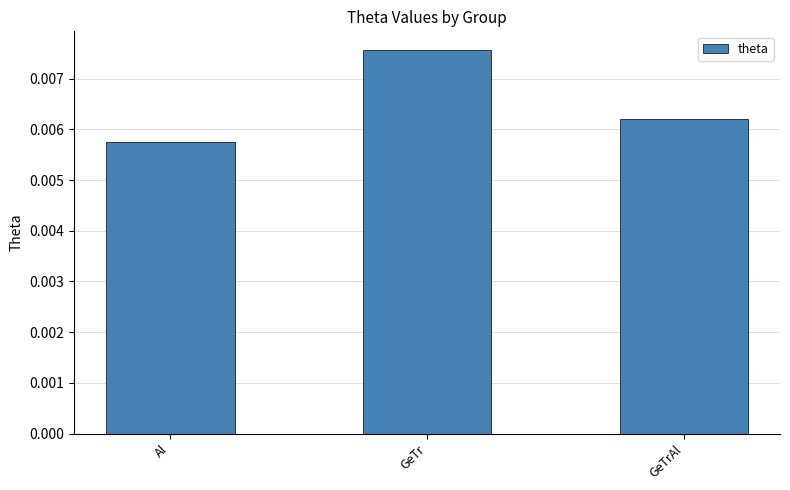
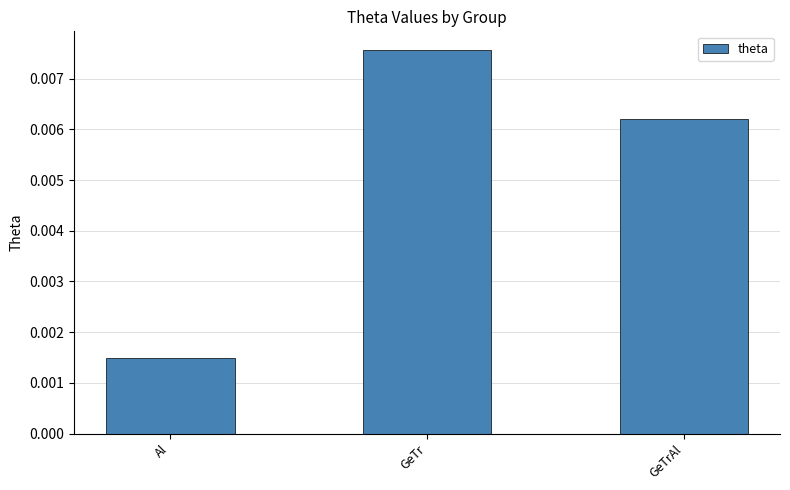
  {
-   "Al": 0.0057,
+   "Al": 0.0015,
    "GeTr": 0.0076,
    "GeTrAl": 0.0062
  }
